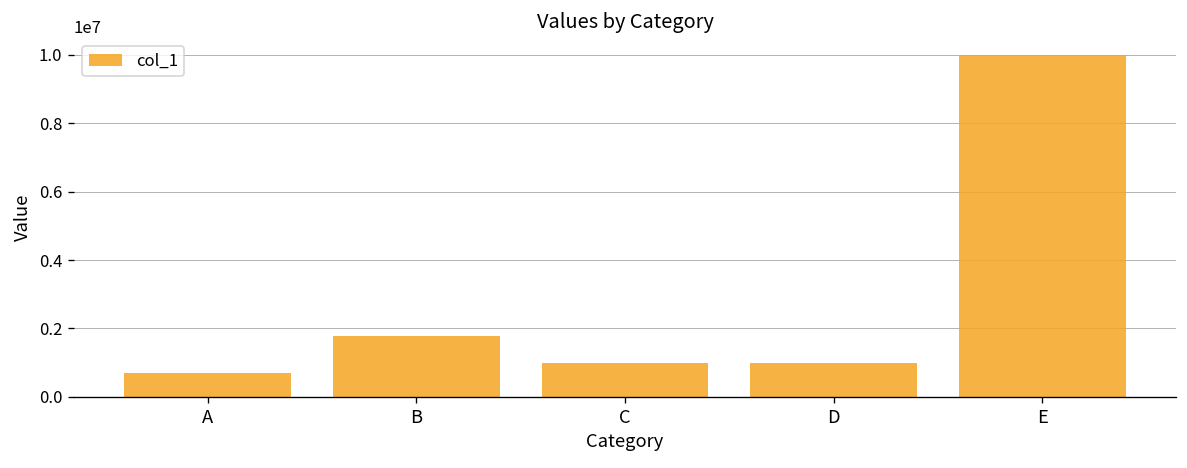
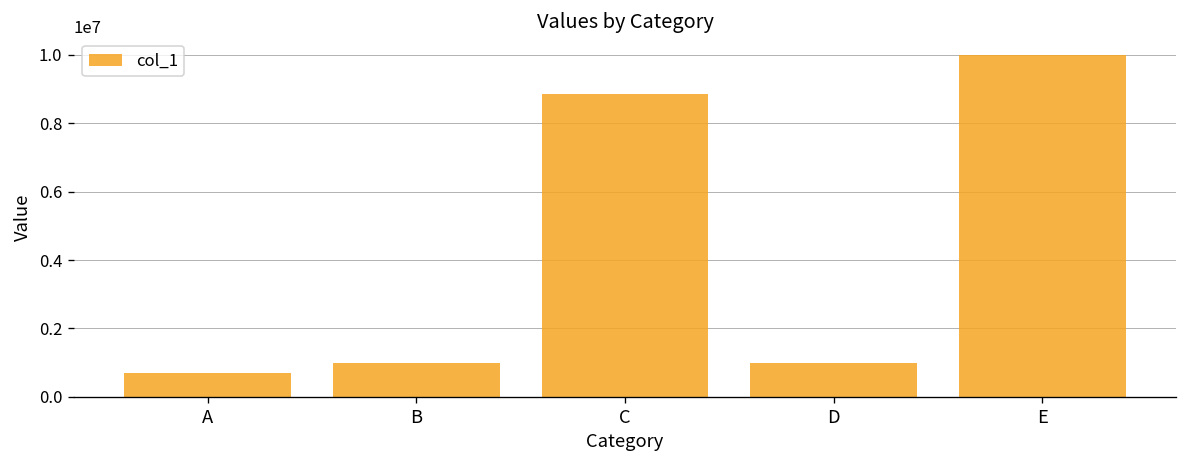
  {
    "A": 700000,
-   "B": 1800000,
-   "C": 1000000,
+   "B": 1000000,
+   "C": 8800000,
    "D": 1000000,
    "E": 10000000
  }
